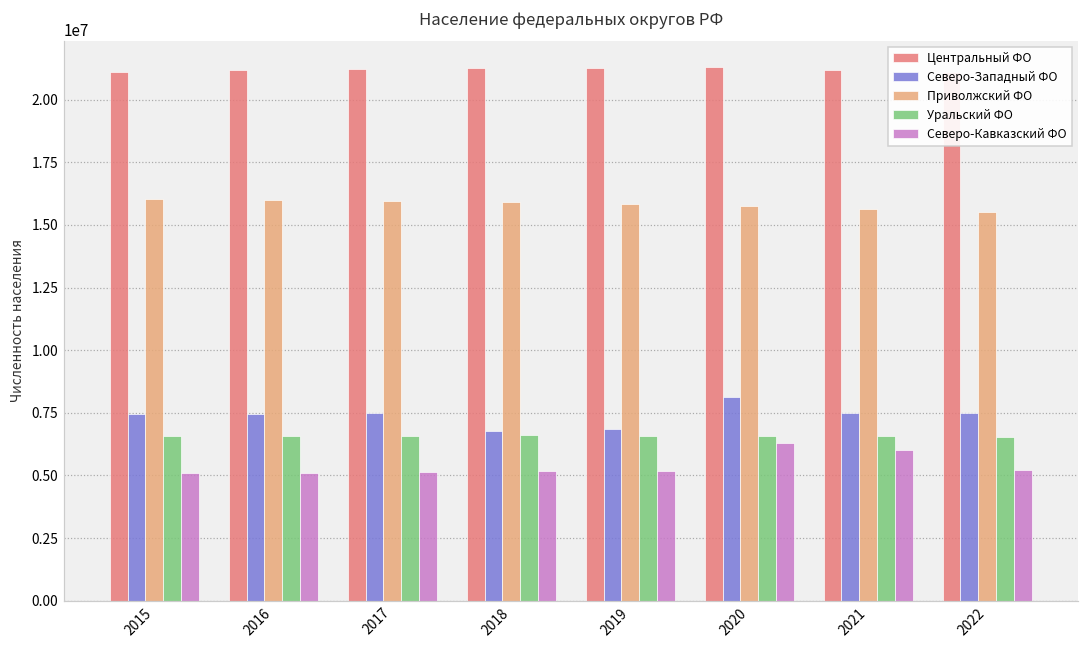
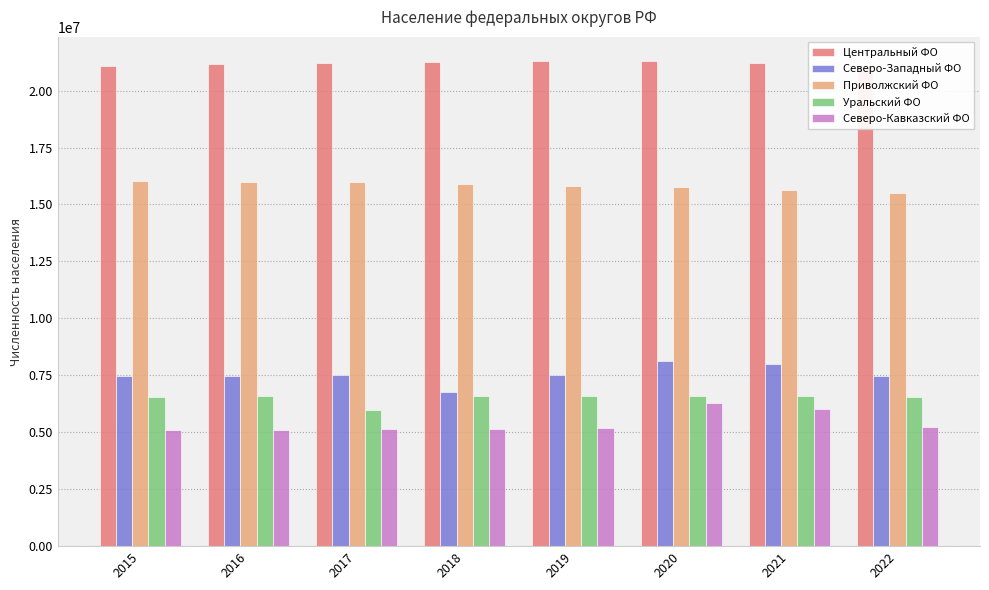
  {
    "Северо-Западный ФО": {
      "2015": 7500000,
      "2016": 7500000,
      "2017": 7500000,
      "2018": 6800000,
-     "2019": 6900000,
+     "2019": 7500000,
      "2020": 8100000,
-     "2021": 7500000,
+     "2021": 8000000,
      "2022": 7500000
    },
    "Уральский ФО": {
      "2015": 6600000,
      "2016": 6600000,
-     "2017": 6600000,
+     "2017": 6000000,
      "2018": 6600000,
      "2019": 6600000,
      "2020": 6600000,
      "2021": 6600000,
      "2022": 6600000
    },
    "Северо-Кавказский ФО": {
      "2015": 5100000,
      "2016": 5100000,
      "2017": 5100000,
      "2018": 5200000,
      "2019": 5200000,
      "2020": 6300000,
      "2021": 6000000,
      "2022": 5200000
    }
  }
